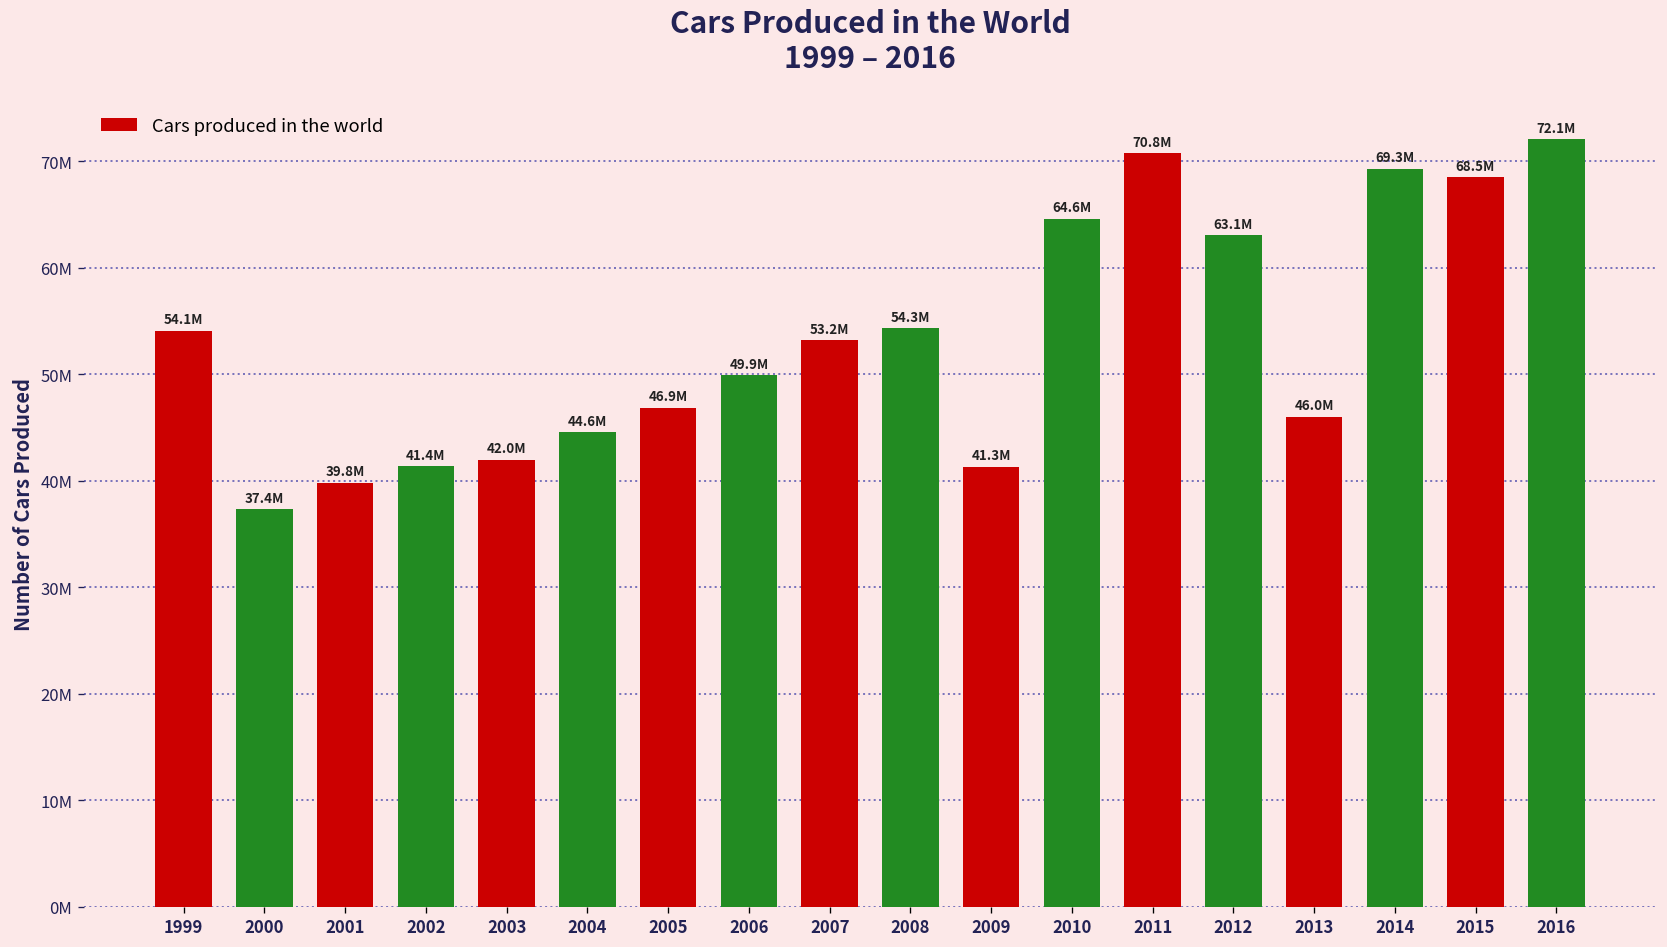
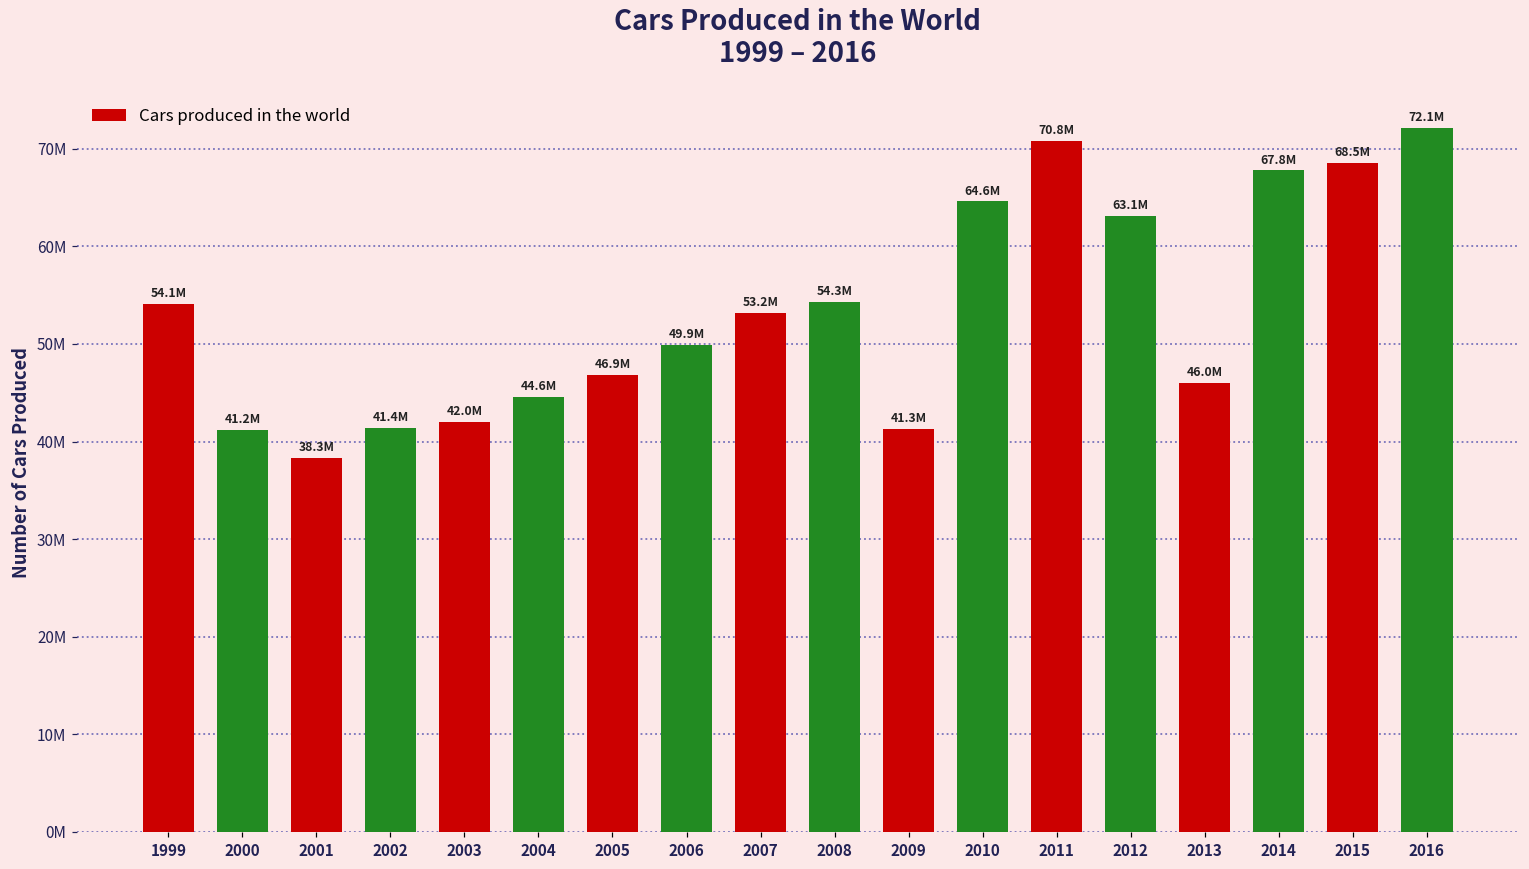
  {
    "1999": "54.1M",
-   "2000": "37.4M",
-   "2001": "39.8M",
+   "2000": "41.2M",
+   "2001": "38.3M",
    "2002": "41.4M",
    "2003": "42.0M",
    "2004": "44.6M",
    "2005": "46.9M",
    "2006": "49.9M",
    "2007": "53.2M",
    "2008": "54.3M",
    "2009": "41.3M",
    "2010": "64.6M",
    "2011": "70.8M",
    "2012": "63.1M",
    "2013": "46.0M",
-   "2014": "69.3M",
+   "2014": "67.8M",
    "2015": "68.5M",
    "2016": "72.1M"
  }
